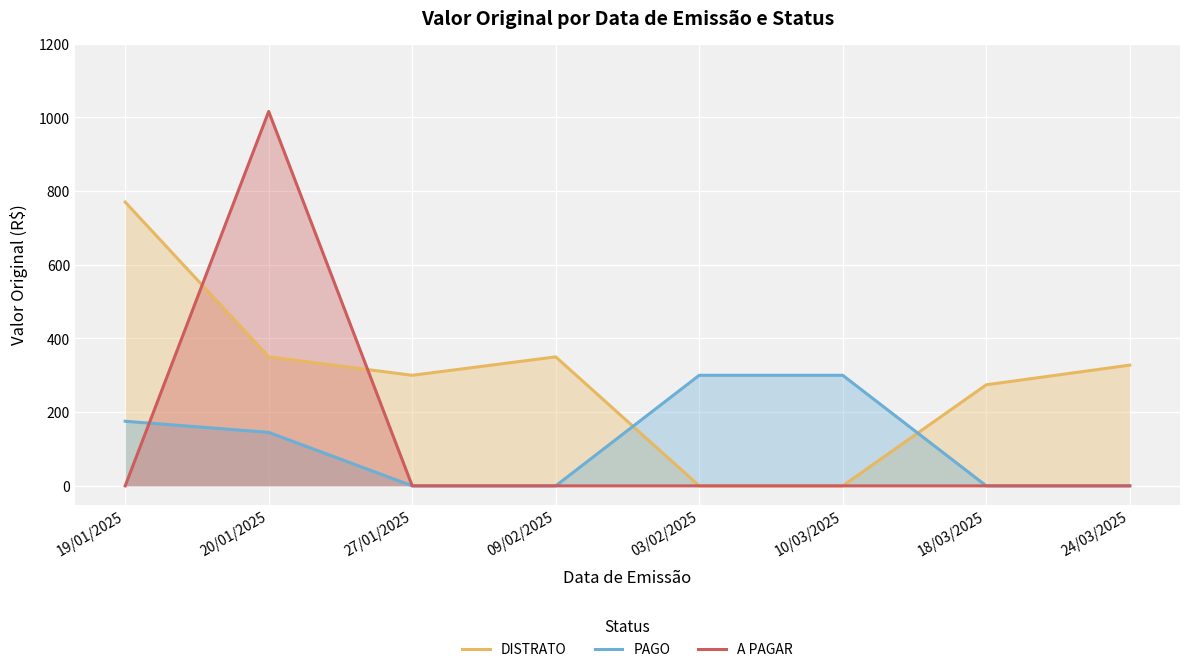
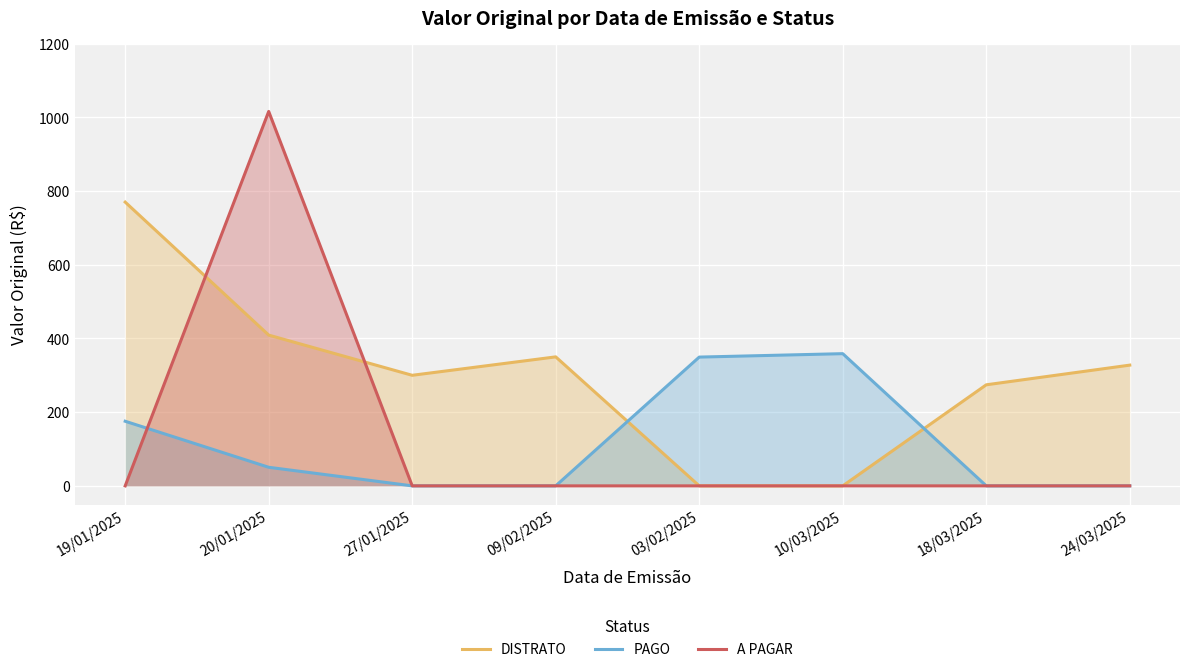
  {
    "DISTRATO": {
      "19/01/2025": 770,
-     "20/01/2025": 350,
+     "20/01/2025": 410,
      "27/01/2025": 300,
      "09/02/2025": 350,
      "18/03/2025": 270,
      "24/03/2025": 330
    },
    "PAGO": {
      "19/01/2025": 180,
-     "20/01/2025": 150,
-     "03/02/2025": 300,
-     "10/03/2025": 300
+     "20/01/2025": 50,
+     "03/02/2025": 350,
+     "10/03/2025": 360
    },
    "A PAGAR": {
      "19/01/2025": 0,
      "20/01/2025": 1020
    }
  }
